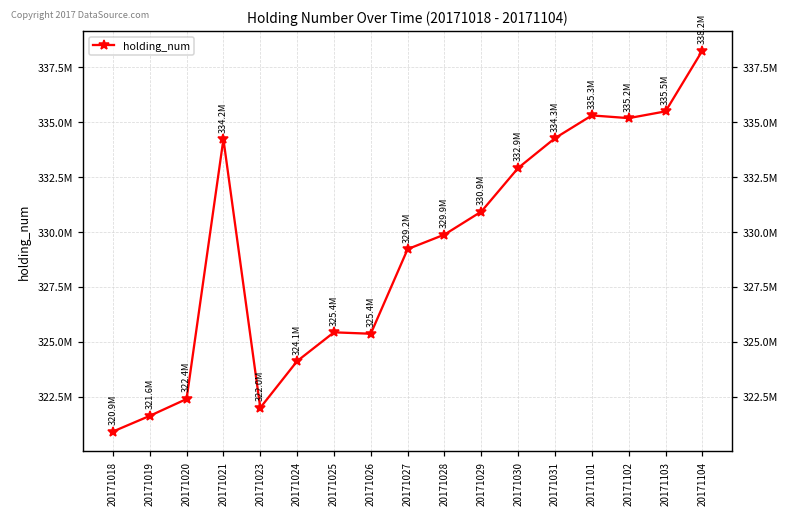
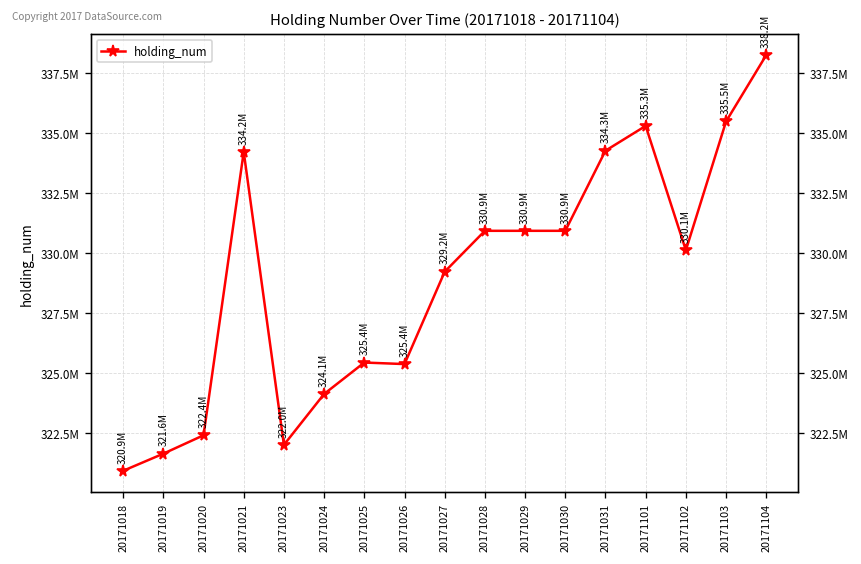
  {
    "20171018": "320.9M",
    "20171019": "321.6M",
    "20171020": "322.4M",
    "20171021": "334.2M",
    "20171023": "322.0M",
    "20171024": "324.1M",
    "20171025": "325.4M",
    "20171026": "325.4M",
    "20171027": "329.2M",
-   "20171028": "329.9M",
+   "20171028": "330.9M",
    "20171029": "330.9M",
-   "20171030": "332.9M",
+   "20171030": "330.9M",
    "20171031": "334.3M",
    "20171101": "335.3M",
-   "20171102": "335.2M",
+   "20171102": "330.1M",
    "20171103": "335.5M",
    "20171104": "338.2M"
  }
